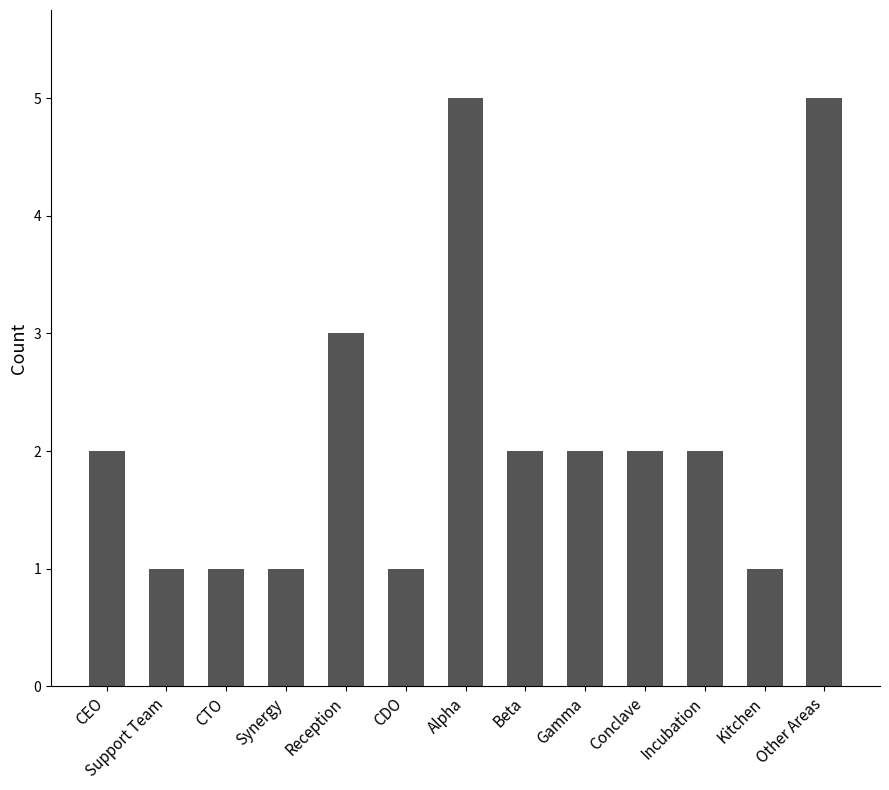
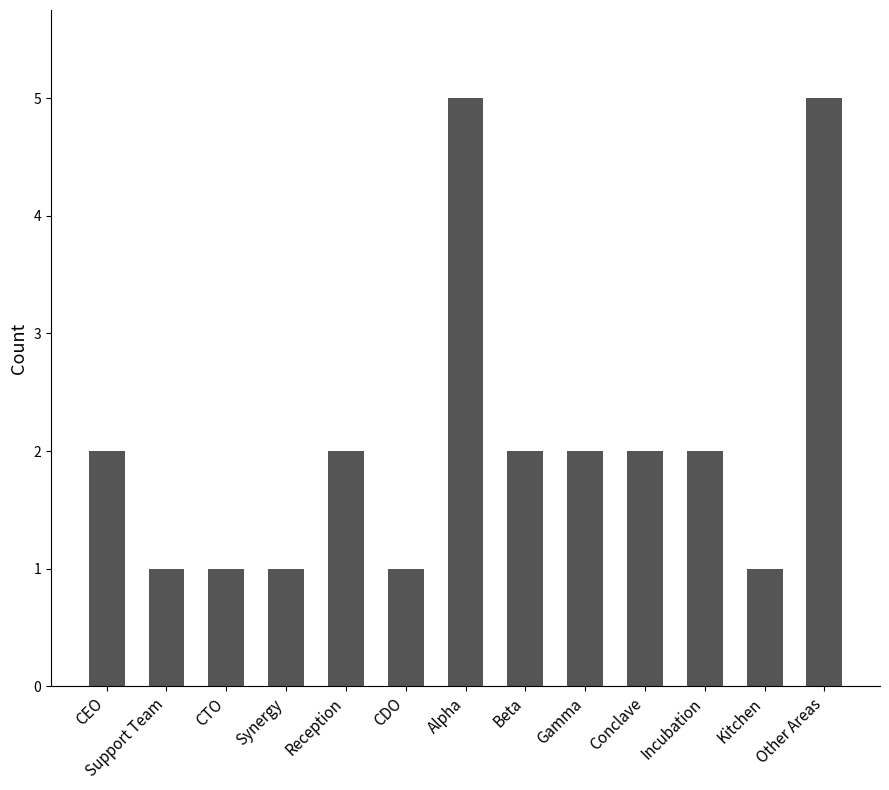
  {
    "CEO": 2,
    "Support Team": 1,
    "CTO": 1,
    "Synergy": 1,
-   "Reception": 3,
+   "Reception": 2,
    "CDO": 1,
    "Alpha": 5,
    "Beta": 2,
    "Gamma": 2,
    "Conclave": 2,
    "Incubation": 2,
    "Kitchen": 1,
    "Other Areas": 5
  }
